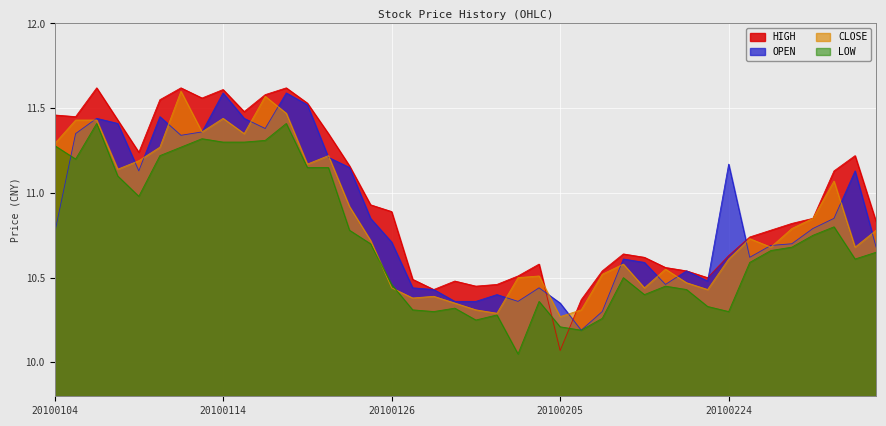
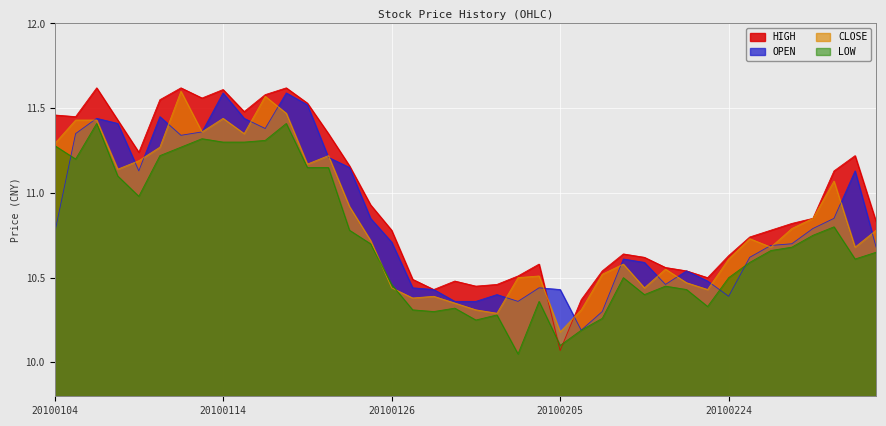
  {
    "HIGH": {
      "20100104": 11.46,
      "20100114": 11.61,
-     "20100126": 10.89,
+     "20100126": 10.78,
      "20100205": 10.07,
      "20100224": 10.63
    },
    "OPEN": {
      "20100104": 10.76,
      "20100114": 11.59,
      "20100126": 10.71,
-     "20100205": 10.35,
-     "20100224": 11.17
+     "20100205": 10.43,
+     "20100224": 10.39
    },
    "CLOSE": {
      "20100114": 11.44,
      "20100126": 10.44,
-     "20100205": 10.27,
+     "20100205": 10.18,
      "20100224": 10.61
    },
    "LOW": {
      "20100114": 11.30,
      "20100126": 10.46,
-     "20100205": 10.21,
-     "20100224": 10.3
+     "20100205": 10.10,
+     "20100224": 10.5
    }
  }
